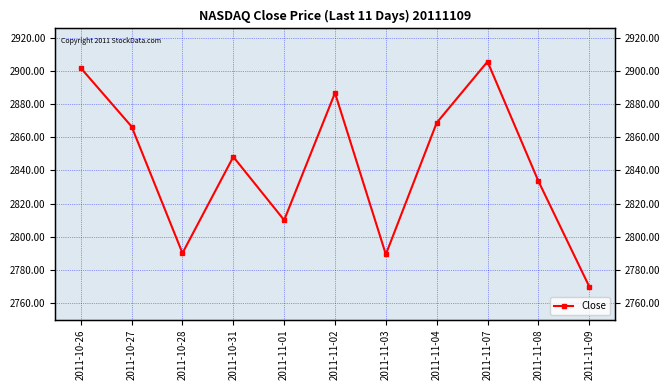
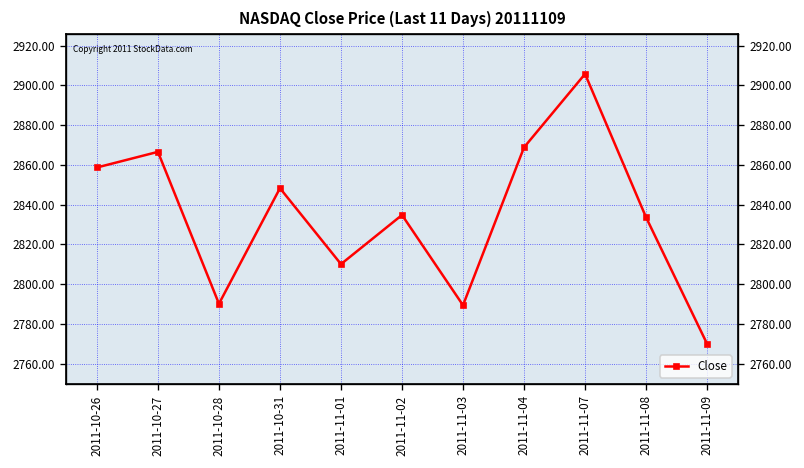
  {
-   "2011-10-26": 2902,
+   "2011-10-26": 2859,
    "2011-10-27": 2867,
    "2011-10-28": 2790,
    "2011-10-31": 2848,
    "2011-11-01": 2810,
-   "2011-11-02": 2887,
+   "2011-11-02": 2835,
    "2011-11-03": 2789,
    "2011-11-04": 2869,
    "2011-11-07": 2906,
    "2011-11-08": 2834,
    "2011-11-09": 2770
  }
